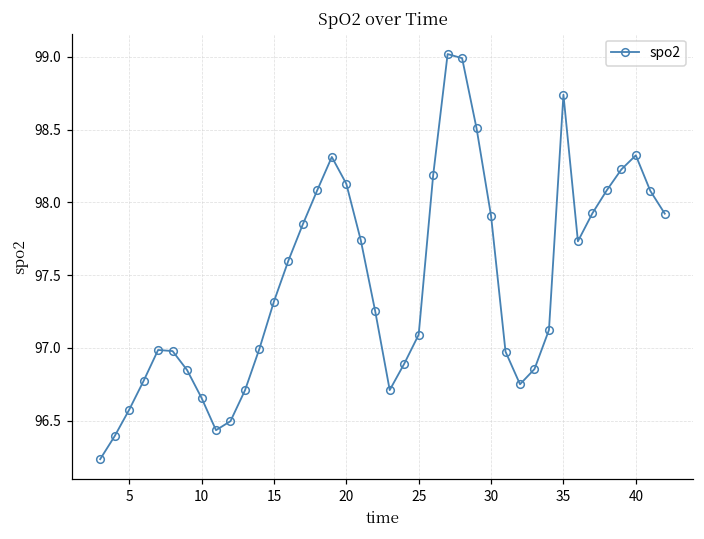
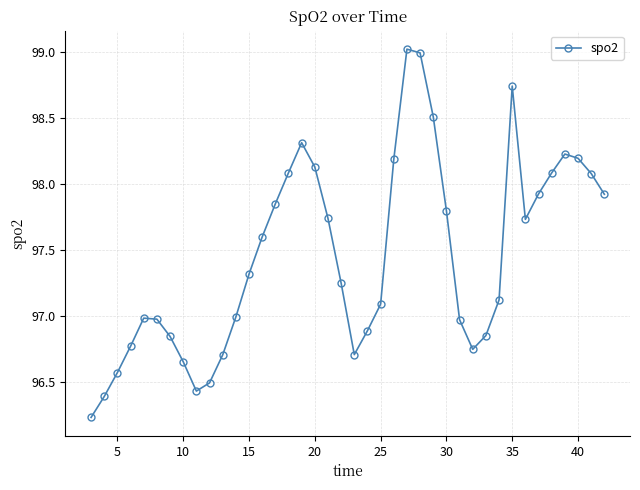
  {
    "5": 96.57,
    "10": 96.66,
    "15": 97.32,
    "20": 98.13,
    "25": 97.09,
-   "30": 97.91,
+   "30": 97.80,
    "35": 98.74,
-   "40": 98.32
+   "40": 98.19
  }
